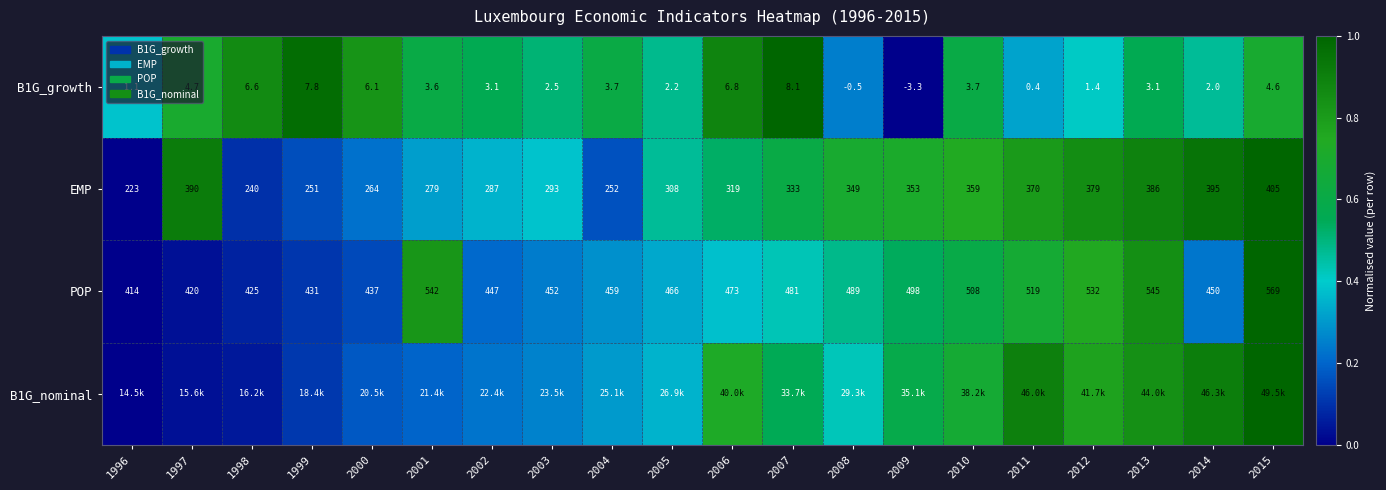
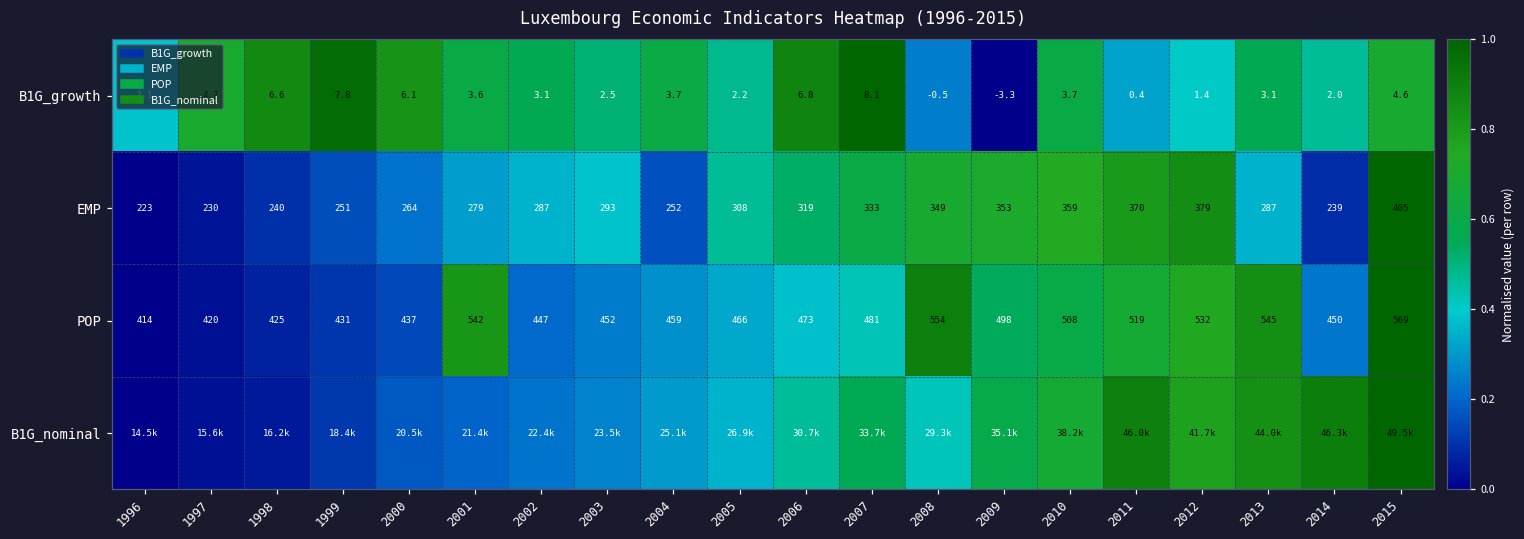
  {
    "B1G_growth": {
      "1998": "6.6",
      "1999": "7.8",
      "2000": "6.1",
      "2001": "3.6",
      "2002": "3.1",
      "2003": "2.5",
      "2004": "3.7",
      "2005": "2.2",
      "2006": "6.8",
      "2007": "8.1",
      "2008": "-0.5",
      "2009": "-3.3",
      "2010": "3.7",
      "2011": "0.4",
      "2012": "1.4",
      "2013": "3.1",
      "2014": "2.0",
      "2015": "4.6"
    },
    "EMP": {
      "1996": "223",
-     "1997": "390",
+     "1997": "230",
      "1998": "240",
      "1999": "251",
      "2000": "264",
      "2001": "279",
      "2002": "287",
      "2003": "293",
      "2004": "252",
      "2005": "308",
      "2006": "319",
      "2007": "333",
      "2008": "349",
      "2009": "353",
      "2010": "359",
      "2011": "370",
      "2012": "379",
-     "2013": "386",
-     "2014": "395",
+     "2013": "287",
+     "2014": "239",
      "2015": "405"
    },
    "POP": {
      "1996": "414",
      "1997": "420",
      "1998": "425",
      "1999": "431",
      "2000": "437",
      "2001": "542",
      "2002": "447",
      "2003": "452",
      "2004": "459",
      "2005": "466",
      "2006": "473",
      "2007": "481",
-     "2008": "489",
+     "2008": "554",
      "2009": "498",
      "2010": "508",
      "2011": "519",
      "2012": "532",
      "2013": "545",
      "2014": "450",
      "2015": "569"
    },
    "B1G_nominal": {
      "1996": "14.5k",
      "1997": "15.6k",
      "1998": "16.2k",
      "1999": "18.4k",
      "2000": "20.5k",
      "2001": "21.4k",
      "2002": "22.4k",
      "2003": "23.5k",
      "2004": "25.1k",
      "2005": "26.9k",
-     "2006": "40.0k",
+     "2006": "30.7k",
      "2007": "33.7k",
      "2008": "29.3k",
      "2009": "35.1k",
      "2010": "38.2k",
      "2011": "46.0k",
      "2012": "41.7k",
      "2013": "44.0k",
      "2014": "46.3k",
      "2015": "49.5k"
    }
  }
